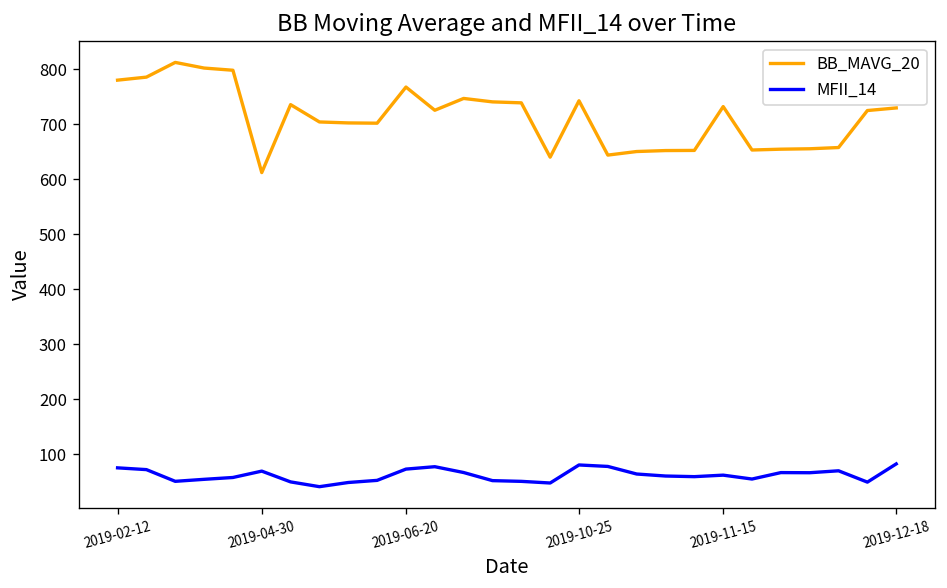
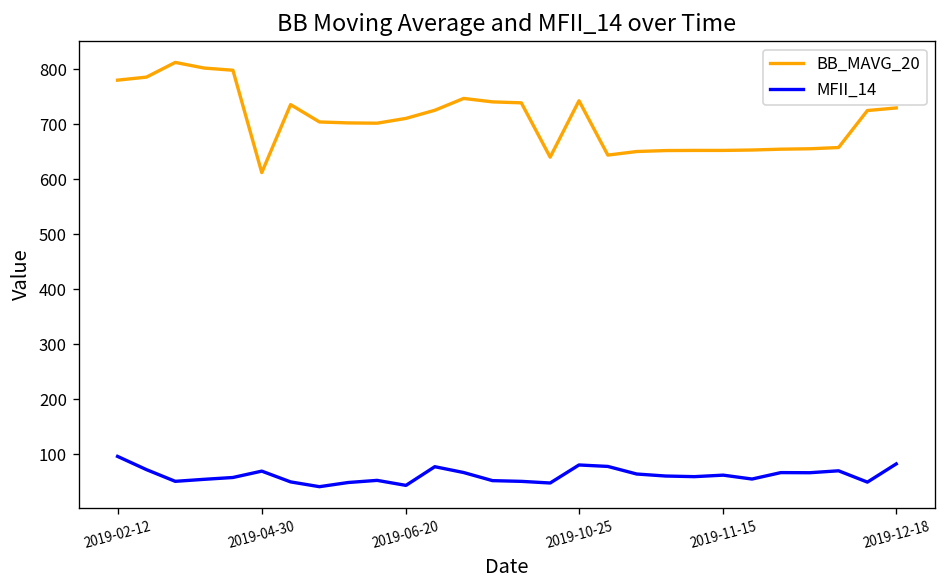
  {
    "BB_MAVG_20": {
      "2019-02-12": 780,
      "2019-04-30": 610,
-     "2019-06-20": 770,
+     "2019-06-20": 710,
      "2019-10-25": 740,
-     "2019-11-15": 730,
+     "2019-11-15": 650,
      "2019-12-18": 730
    },
    "MFII_14": {
-     "2019-02-12": 80,
+     "2019-02-12": 100,
      "2019-04-30": 70,
-     "2019-06-20": 70,
+     "2019-06-20": 40,
      "2019-10-25": 80,
      "2019-11-15": 60,
      "2019-12-18": 80
    }
  }
